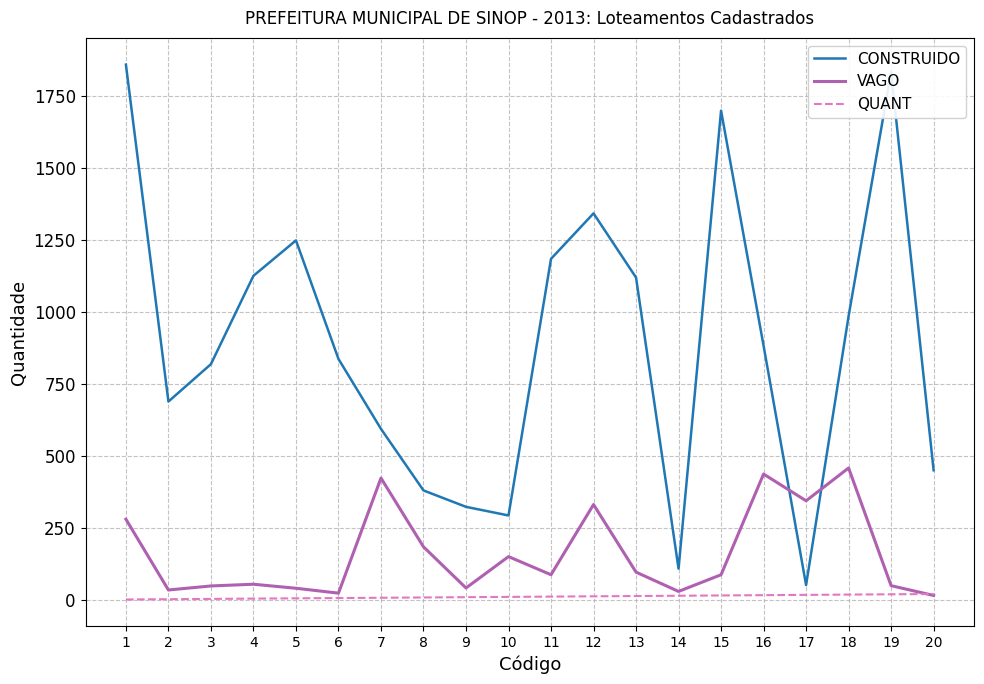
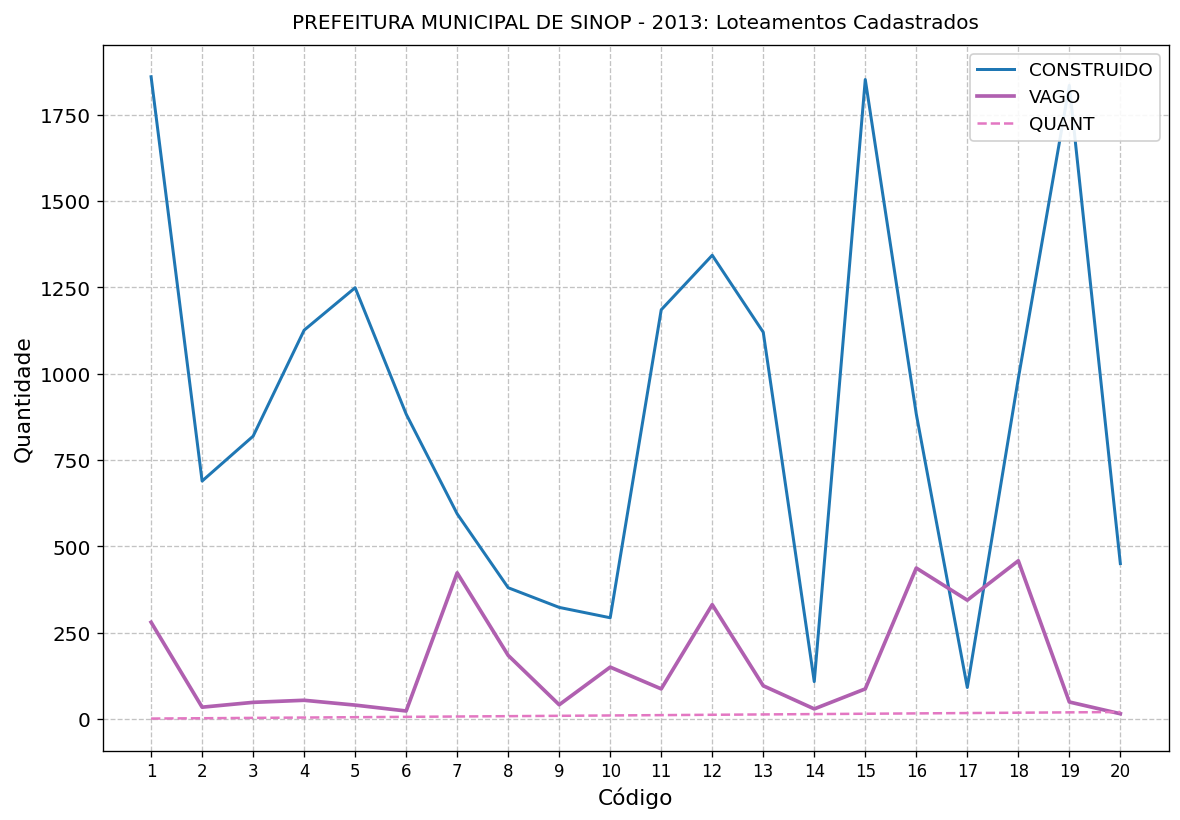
  {
    "CONSTRUIDO": {
      "1": 1860,
      "2": 690,
      "3": 820,
      "4": 1130,
      "5": 1250,
-     "6": 840,
+     "6": 880,
      "7": 590,
      "8": 380,
      "9": 320,
      "10": 290,
      "11": 1190,
      "12": 1340,
      "13": 1120,
      "14": 110,
-     "15": 1700,
+     "15": 1850,
      "16": 880,
-     "17": 50,
+     "17": 90,
      "18": 990,
      "20": 450
    }
  }
